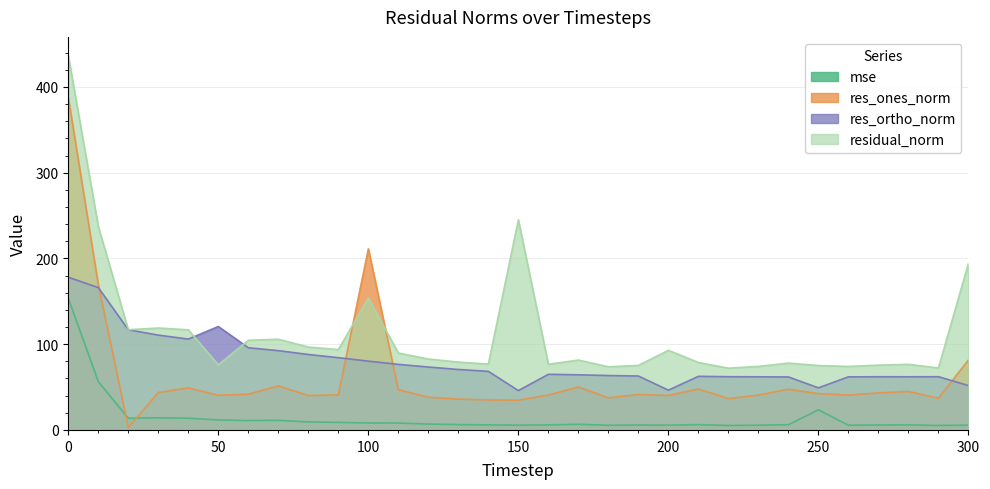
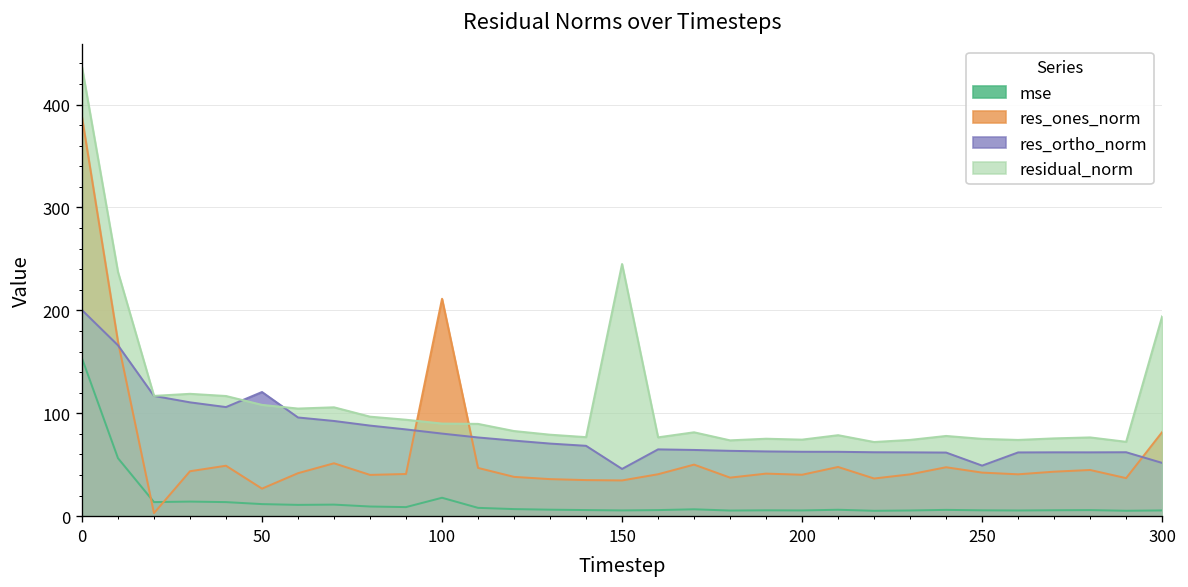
  {
    "mse": {
      "0": 150,
      "50": 10,
-     "100": 10,
+     "100": 20,
      "150": 10,
      "200": 10,
-     "250": 20,
+     "250": 10,
      "300": 10
    },
    "res_ones_norm": {
      "0": 390,
-     "50": 40,
+     "50": 30,
      "100": 210,
      "150": 30,
      "200": 40,
      "250": 40,
      "300": 80
    },
    "res_ortho_norm": {
-     "0": 180,
+     "0": 200,
      "50": 120,
      "100": 80,
      "150": 50,
-     "200": 50,
+     "200": 60,
      "250": 50,
      "300": 50
    },
    "residual_norm": {
      "0": 440,
-     "50": 80,
-     "100": 150,
+     "50": 110,
+     "100": 90,
      "150": 250,
-     "200": 90,
+     "200": 70,
      "250": 80,
      "300": 190
    }
  }
